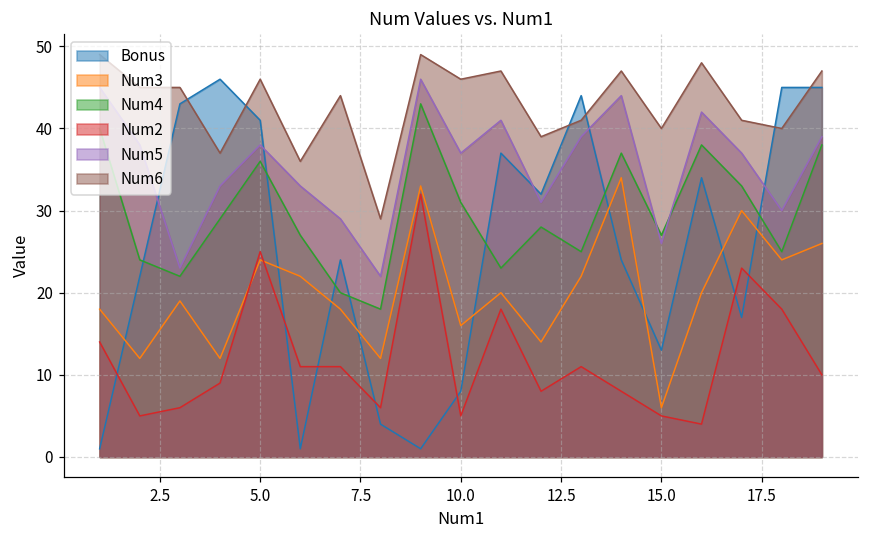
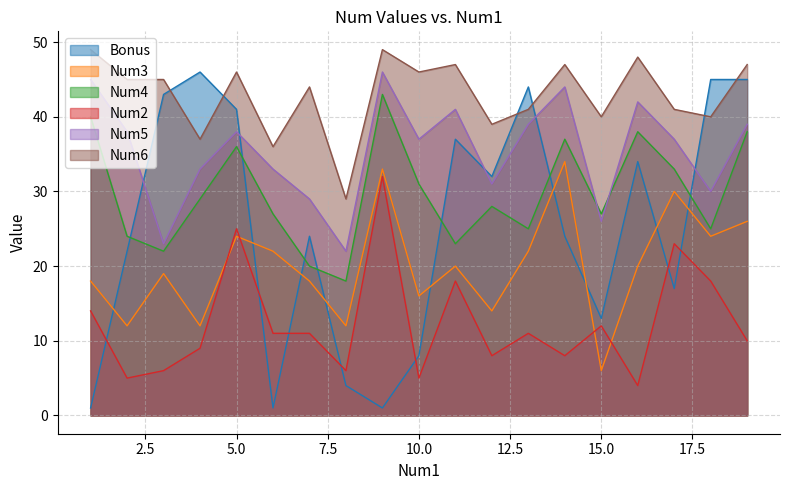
  {
    "Bonus": {
      "5.0": 41,
      "10.0": 8,
      "15.0": 13
    },
    "Num3": {
      "5.0": 24,
      "10.0": 16,
      "15.0": 6
    },
    "Num4": {
      "5.0": 36,
      "10.0": 31,
      "15.0": 27
    },
    "Num2": {
      "5.0": 25,
      "10.0": 5,
-     "15.0": 5
+     "15.0": 12
    },
    "Num5": {
      "5.0": 38,
      "10.0": 37,
      "15.0": 26
    },
    "Num6": {
      "5.0": 46,
      "10.0": 46,
      "15.0": 40
    }
  }
